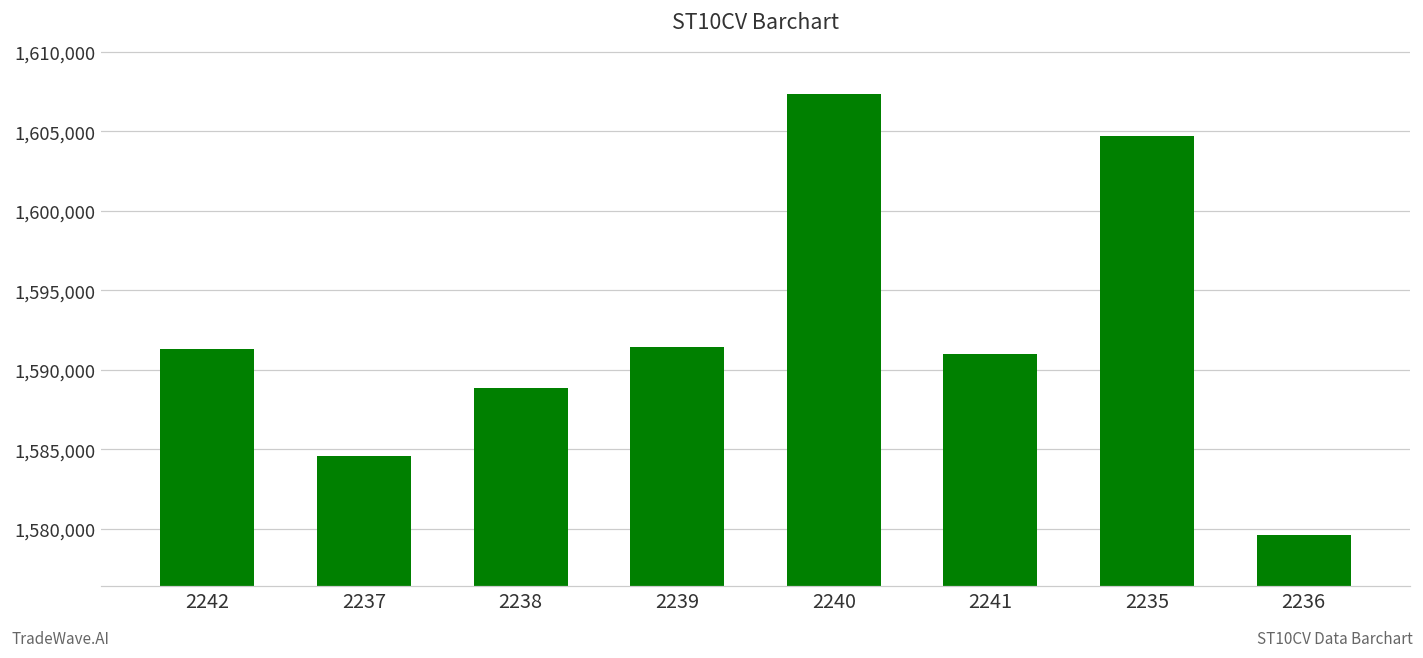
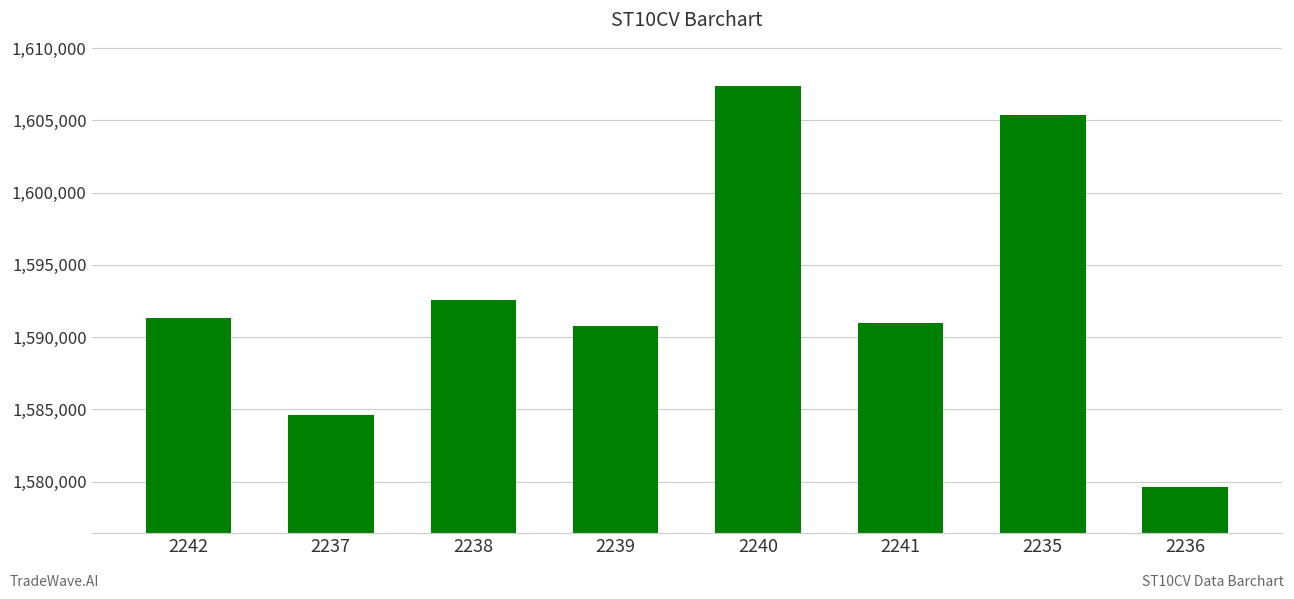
  {
    "2242": "1,591,300",
    "2237": "1,584,600",
-   "2238": "1,588,800",
-   "2239": "1,591,400",
+   "2238": "1,592,500",
+   "2239": "1,590,800",
    "2240": "1,607,400",
    "2241": "1,591,000",
-   "2235": "1,604,700",
+   "2235": "1,605,400",
    "2236": "1,579,600"
  }
